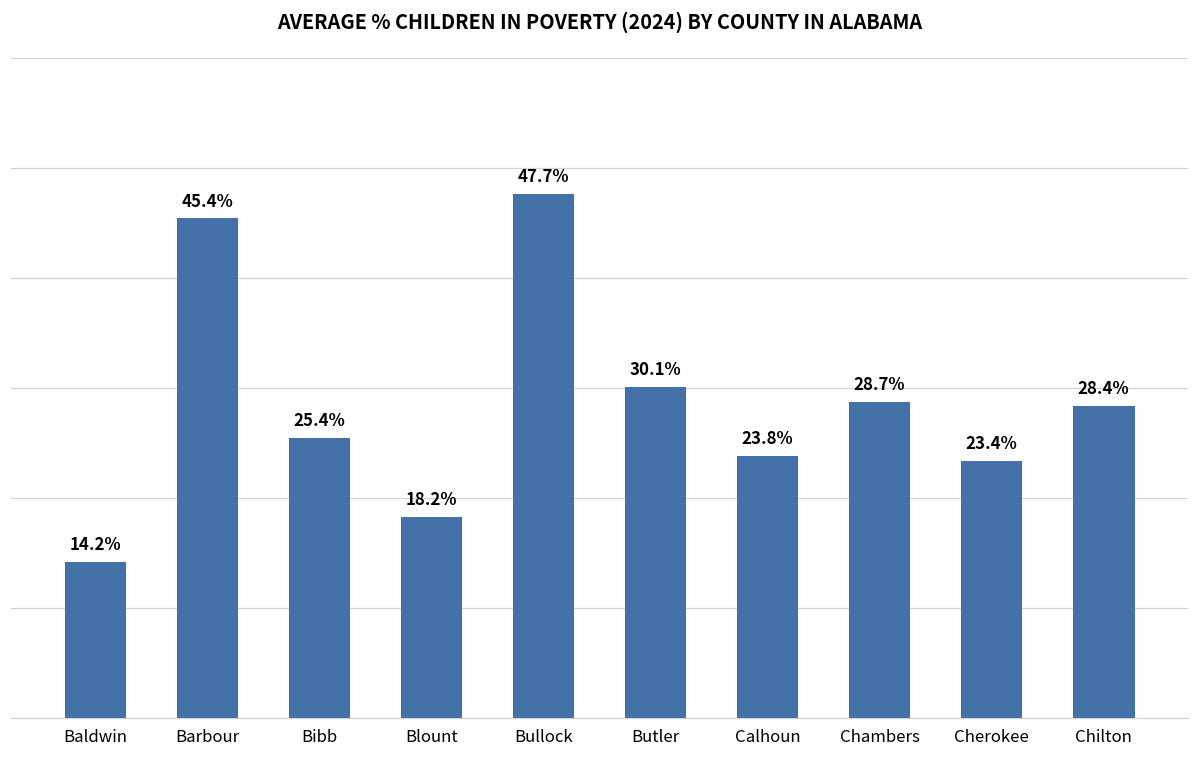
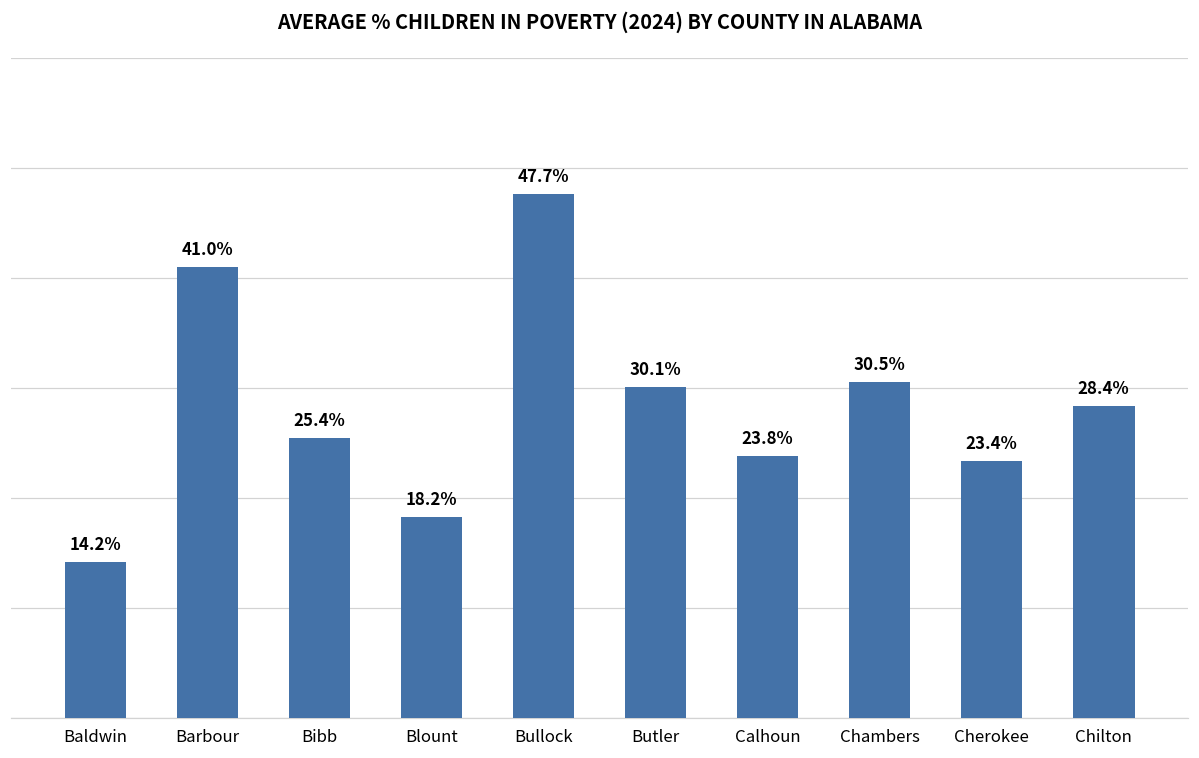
  {
    "Baldwin": "14.2%",
-   "Barbour": "45.4%",
+   "Barbour": "41.0%",
    "Bibb": "25.4%",
    "Blount": "18.2%",
    "Bullock": "47.7%",
    "Butler": "30.1%",
    "Calhoun": "23.8%",
-   "Chambers": "28.7%",
+   "Chambers": "30.5%",
    "Cherokee": "23.4%",
    "Chilton": "28.4%"
  }
